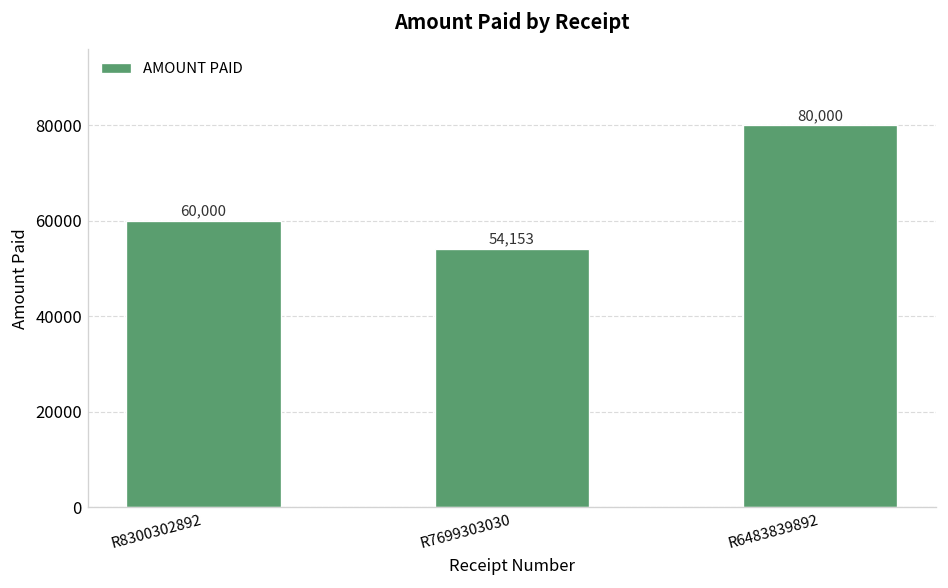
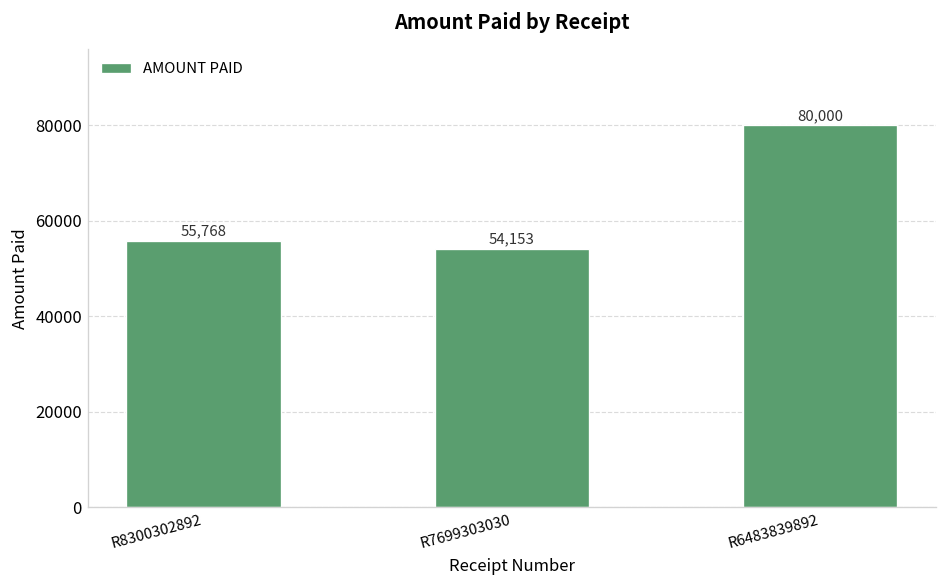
  {
-   "R8300302892": "60,000",
+   "R8300302892": "55,768",
    "R7699303030": "54,153",
    "R6483839892": "80,000"
  }
